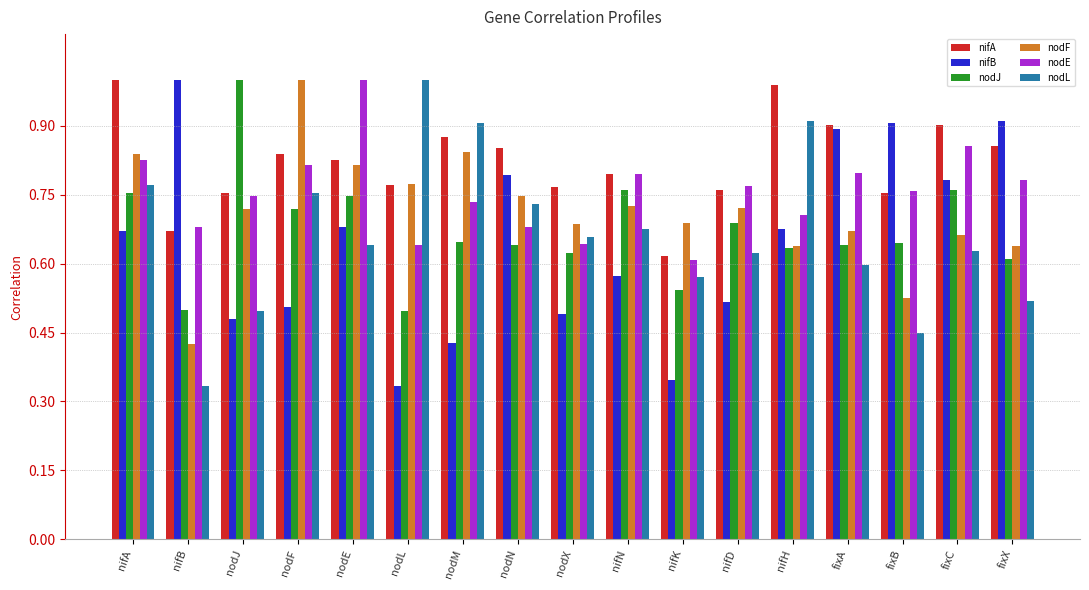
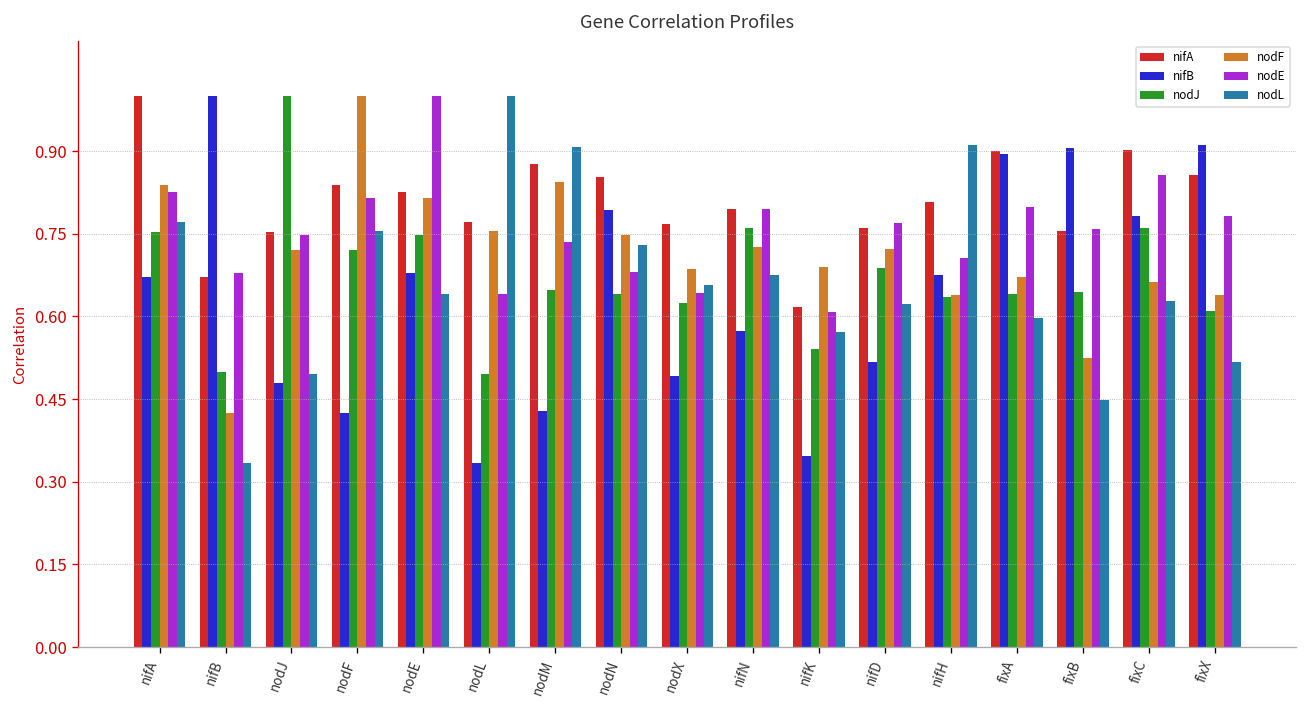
  {
    "nifA": {
      "nifA": 1.00,
      "nifB": 0.67,
      "nodJ": 0.75,
      "nodF": 0.84,
      "nodE": 0.83,
      "nodL": 0.77,
      "nodM": 0.88,
      "nodN": 0.85,
      "nodX": 0.77,
      "nifN": 0.80,
      "nifK": 0.62,
      "nifD": 0.76,
-     "nifH": 0.99,
+     "nifH": 0.81,
      "fixA": 0.90,
      "fixB": 0.75,
      "fixC": 0.90,
      "fixX": 0.86
    },
    "nifB": {
      "nifA": 0.67,
      "nifB": 1.00,
      "nodJ": 0.48,
-     "nodF": 0.51,
+     "nodF": 0.42,
      "nodE": 0.68,
      "nodL": 0.33,
      "nodM": 0.43,
      "nodN": 0.79,
      "nodX": 0.49,
      "nifN": 0.57,
      "nifK": 0.35,
      "nifD": 0.52,
      "nifH": 0.68,
      "fixA": 0.89,
      "fixB": 0.91,
      "fixC": 0.78,
      "fixX": 0.91
    },
    "nodJ": {
      "nifA": 0.75,
      "nifB": 0.50,
      "nodJ": 1.00,
      "nodF": 0.72,
      "nodE": 0.75,
      "nodL": 0.50,
      "nodM": 0.65,
      "nodN": 0.64,
      "nodX": 0.62,
      "nifN": 0.76,
      "nifK": 0.54,
      "nifD": 0.69,
      "nifH": 0.63,
      "fixA": 0.64,
      "fixB": 0.64,
      "fixC": 0.76,
      "fixX": 0.61
    },
    "nodF": {
      "nifA": 0.84,
      "nifB": 0.42,
      "nodJ": 0.72,
      "nodF": 1.00,
      "nodE": 0.82,
-     "nodL": 0.77,
+     "nodL": 0.76,
      "nodM": 0.84,
      "nodN": 0.75,
      "nodX": 0.69,
      "nifN": 0.73,
      "nifK": 0.69,
      "nifD": 0.72,
      "nifH": 0.64,
      "fixA": 0.67,
      "fixB": 0.53,
      "fixC": 0.66,
      "fixX": 0.64
    },
    "nodE": {
      "nifA": 0.83,
      "nifB": 0.68,
      "nodJ": 0.75,
      "nodF": 0.82,
      "nodE": 1.00,
      "nodL": 0.64,
      "nodM": 0.74,
      "nodN": 0.68,
      "nodX": 0.64,
      "nifN": 0.79,
      "nifK": 0.61,
      "nifD": 0.77,
      "nifH": 0.71,
      "fixA": 0.80,
      "fixB": 0.76,
      "fixC": 0.86,
      "fixX": 0.78
    },
    "nodL": {
      "nifA": 0.77,
      "nifB": 0.33,
      "nodJ": 0.50,
      "nodF": 0.76,
      "nodE": 0.64,
      "nodL": 1.00,
      "nodM": 0.91,
      "nodN": 0.73,
      "nodX": 0.66,
      "nifN": 0.67,
      "nifK": 0.57,
      "nifD": 0.62,
      "nifH": 0.91,
      "fixA": 0.60,
      "fixB": 0.45,
      "fixC": 0.63,
      "fixX": 0.52
    }
  }
